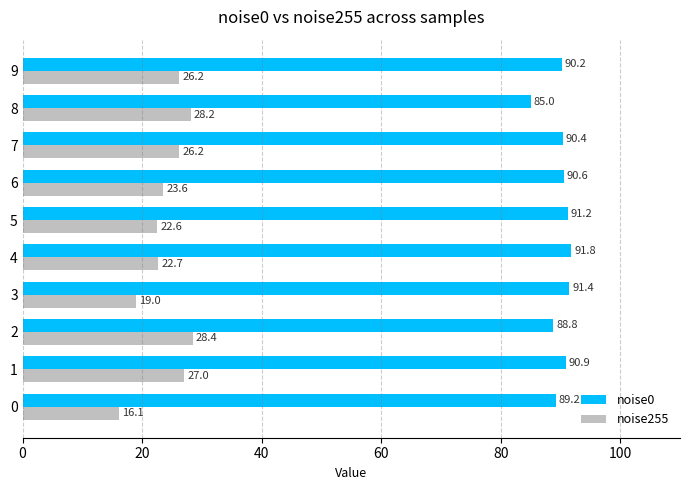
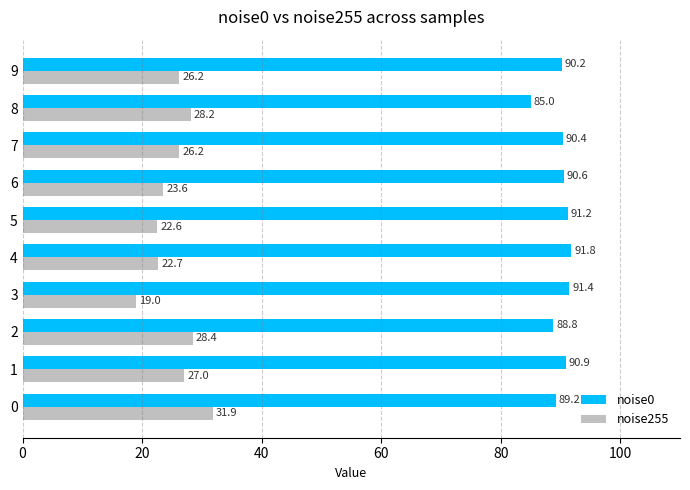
  {
    "noise0": {
      "9": 90.2,
      "8": 85.0,
      "7": 90.4,
      "6": 90.6,
      "5": 91.2,
      "4": 91.8,
      "3": 91.4,
      "2": 88.8,
      "1": 90.9,
      "0": 89.2
    },
    "noise255": {
      "9": 26.2,
      "8": 28.2,
      "7": 26.2,
      "6": 23.6,
      "5": 22.6,
      "4": 22.7,
      "3": 19.0,
      "2": 28.4,
      "1": 27.0,
-     "0": 16.1
+     "0": 31.9
    }
  }
